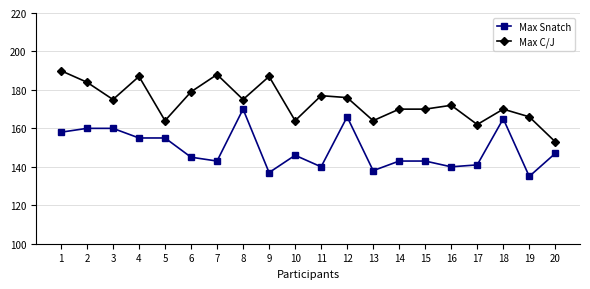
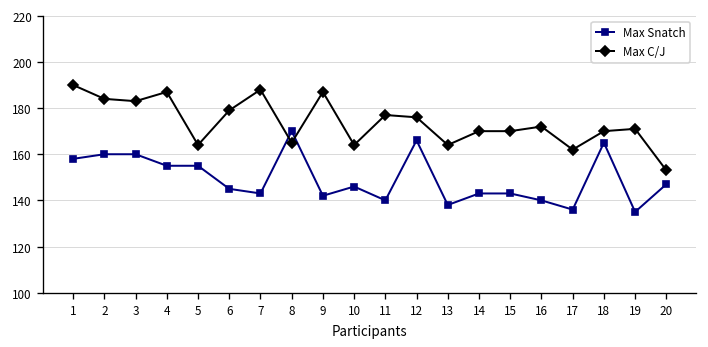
  {
    "Max Snatch": {
      "1": 158,
      "2": 160,
      "3": 160,
      "4": 155,
      "5": 155,
      "6": 145,
      "7": 143,
      "8": 170,
-     "9": 137,
+     "9": 142,
      "10": 146,
      "11": 140,
      "12": 166,
      "13": 138,
      "14": 143,
      "15": 143,
      "16": 140,
-     "17": 141,
+     "17": 136,
      "18": 165,
      "19": 135,
      "20": 147
    },
    "Max C/J": {
      "1": 190,
      "2": 184,
-     "3": 175,
+     "3": 183,
      "4": 187,
      "5": 164,
      "6": 179,
      "7": 188,
-     "8": 175,
+     "8": 165,
      "9": 187,
      "10": 164,
      "11": 177,
      "12": 176,
      "13": 164,
      "14": 170,
      "15": 170,
      "16": 172,
      "17": 162,
      "18": 170,
-     "19": 166,
+     "19": 171,
      "20": 153
    }
  }
